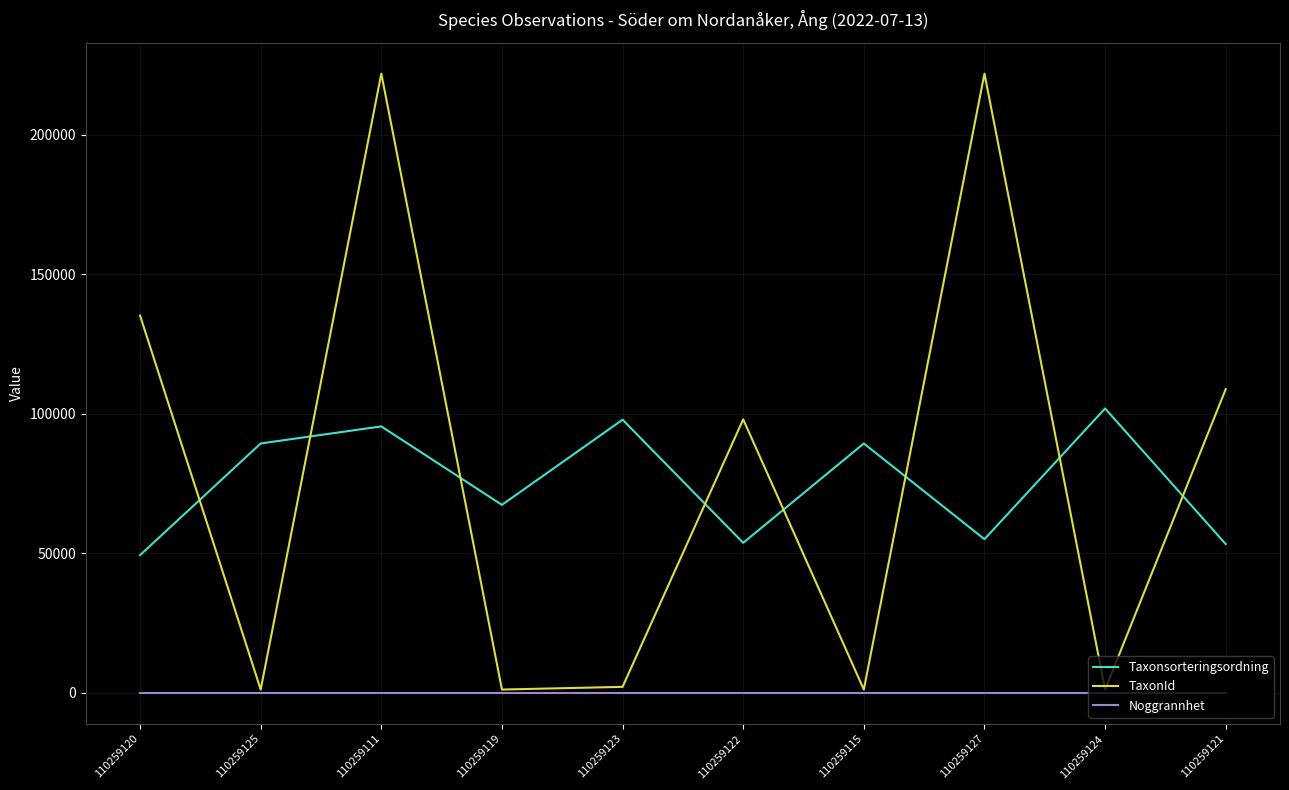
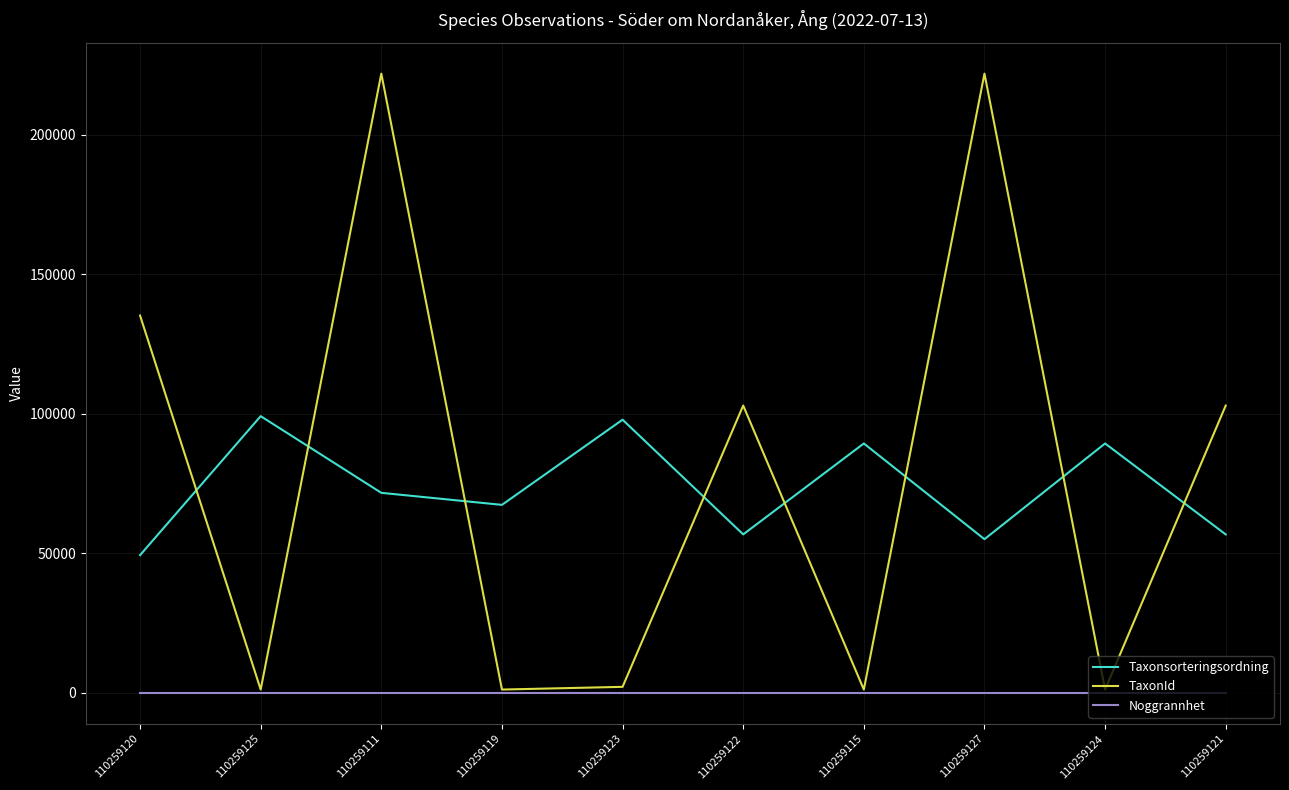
  {
    "Taxonsorteringsordning": {
      "110259120": 49000,
-     "110259125": 89000,
-     "110259111": 96000,
+     "110259125": 99000,
+     "110259111": 72000,
      "110259119": 67000,
      "110259123": 98000,
-     "110259122": 54000,
+     "110259122": 57000,
      "110259115": 89000,
      "110259127": 55000,
-     "110259124": 102000,
-     "110259121": 53000
+     "110259124": 89000,
+     "110259121": 57000
    },
    "TaxonId": {
      "110259120": 135000,
      "110259125": 1000,
      "110259111": 222000,
      "110259119": 1000,
      "110259123": 2000,
-     "110259122": 98000,
+     "110259122": 103000,
      "110259115": 1000,
      "110259127": 222000,
-     "110259121": 109000
+     "110259121": 103000
    },
    "Noggrannhet": {
      "110259120": 0,
      "110259125": 0,
      "110259111": 0,
      "110259119": 0,
      "110259123": 0,
      "110259122": 0,
      "110259115": 0,
      "110259127": 0
    }
  }
